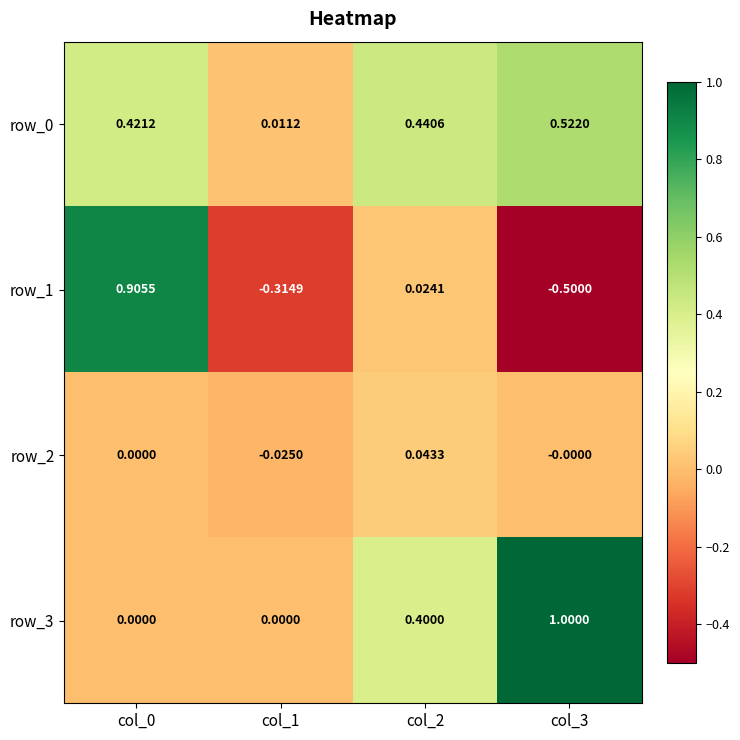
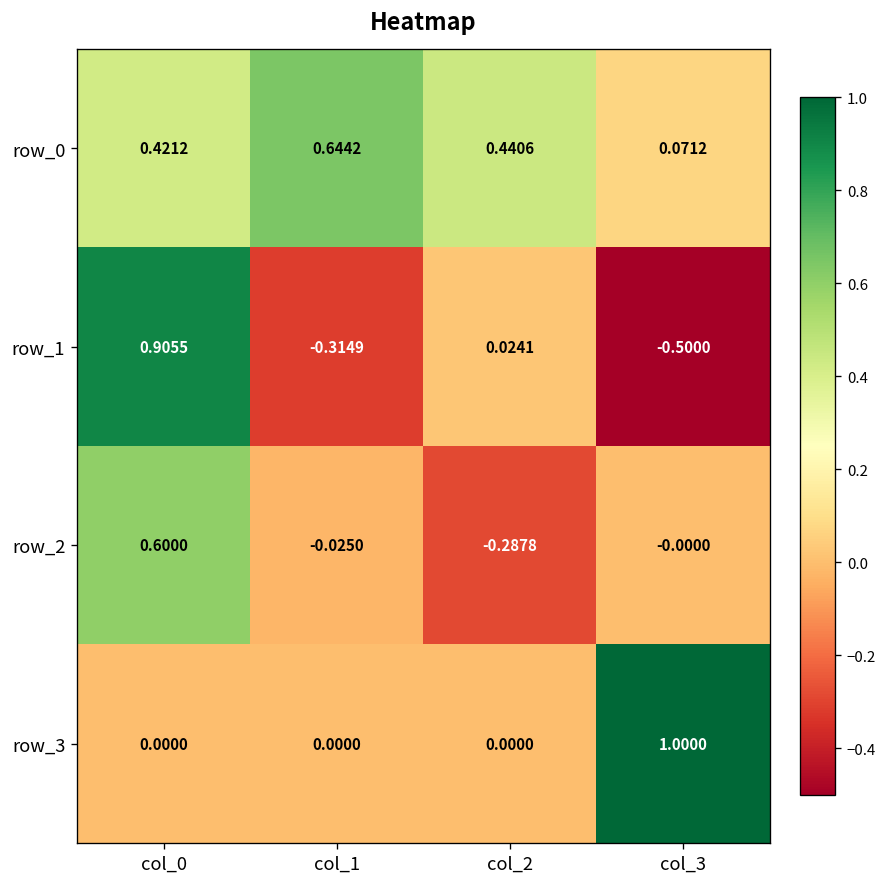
  {
    "row_0": {
      "col_0": 0.4212,
-     "col_1": 0.0112,
+     "col_1": 0.6442,
      "col_2": 0.4406,
-     "col_3": 0.5220
+     "col_3": 0.0712
    },
    "row_1": {
      "col_0": 0.9055,
      "col_1": -0.3149,
      "col_2": 0.0241,
      "col_3": -0.5000
    },
    "row_2": {
-     "col_0": 0.0000,
+     "col_0": 0.6000,
      "col_1": -0.0250,
-     "col_2": 0.0433,
+     "col_2": -0.2878,
      "col_3": -0.0000
    },
    "row_3": {
      "col_0": 0.0000,
      "col_1": 0.0000,
-     "col_2": 0.4000,
+     "col_2": 0.0000,
      "col_3": 1.0000
    }
  }
